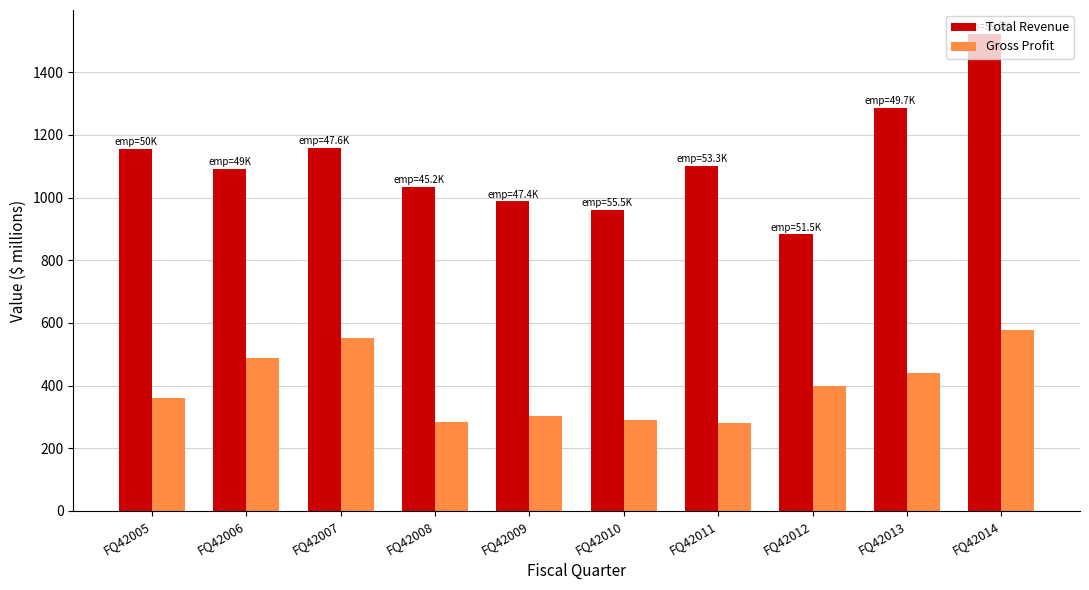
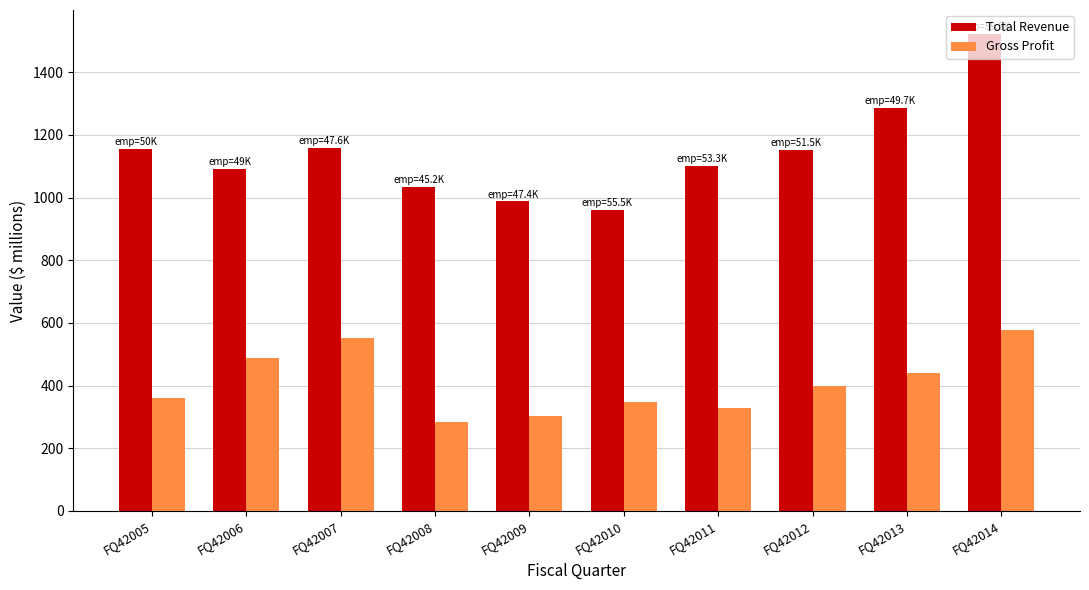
  {
    "Total Revenue": {
-     "FQ42012": 880
+     "FQ42012": 1150
    },
    "Gross Profit": {
      "FQ42005": 360,
      "FQ42006": 490,
      "FQ42007": 550,
      "FQ42008": 290,
      "FQ42009": 300,
-     "FQ42010": 290,
-     "FQ42011": 280,
+     "FQ42010": 350,
+     "FQ42011": 330,
      "FQ42012": 400,
      "FQ42013": 440,
      "FQ42014": 580
    }
  }
